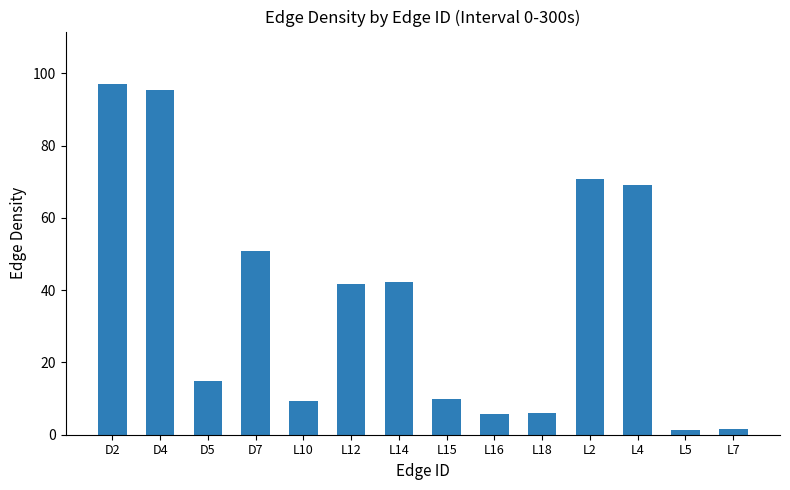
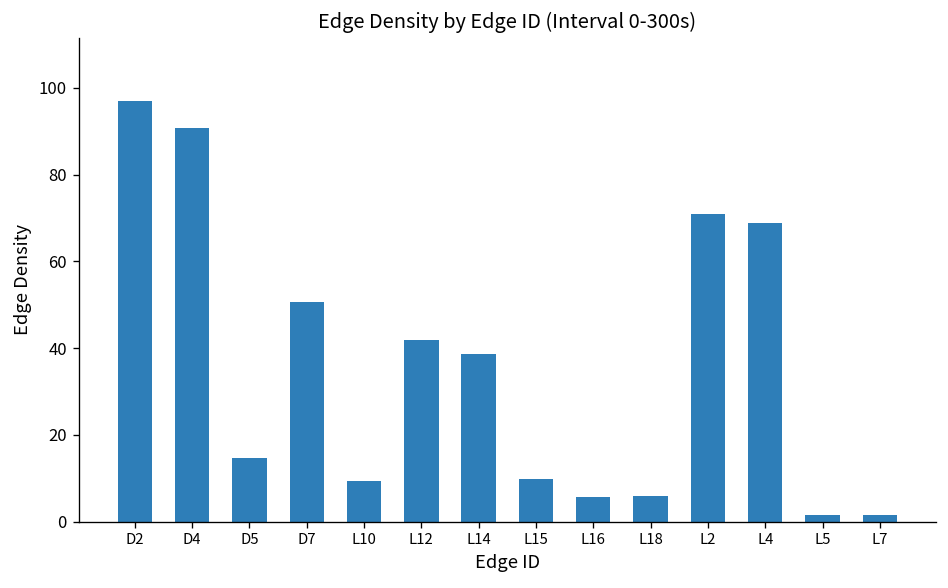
  {
    "D2": 97,
-   "D4": 95,
+   "D4": 91,
    "D5": 15,
    "D7": 51,
    "L10": 9,
    "L12": 42,
-   "L14": 42,
+   "L14": 39,
    "L15": 10,
    "L16": 6,
    "L18": 6,
    "L2": 71,
    "L4": 69,
    "L5": 1,
    "L7": 2
  }
